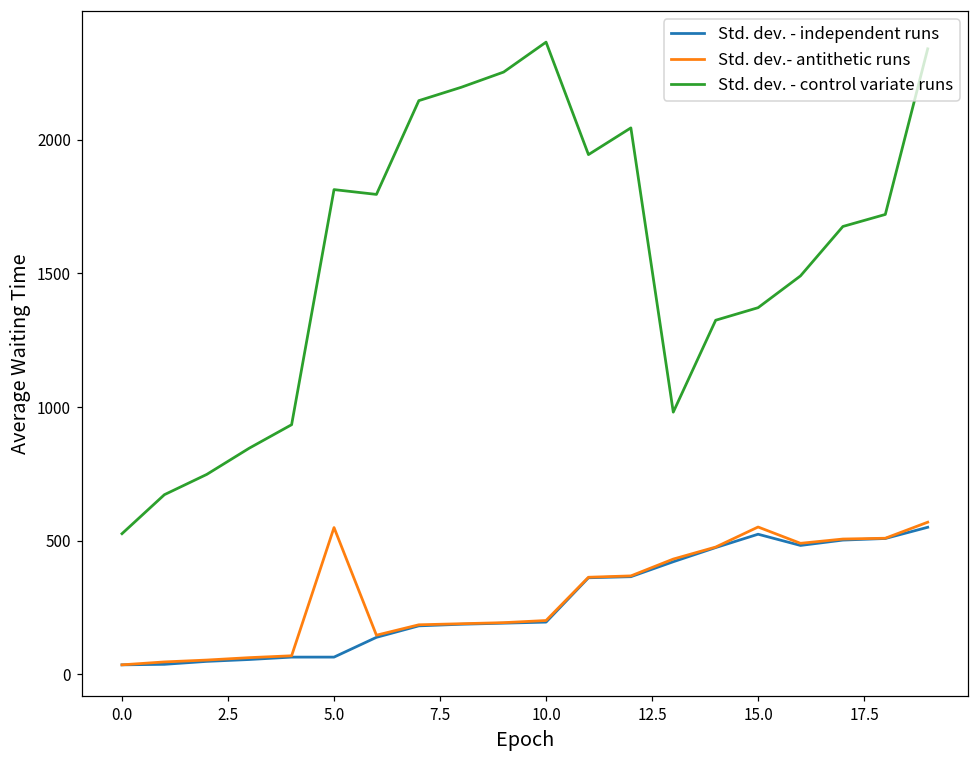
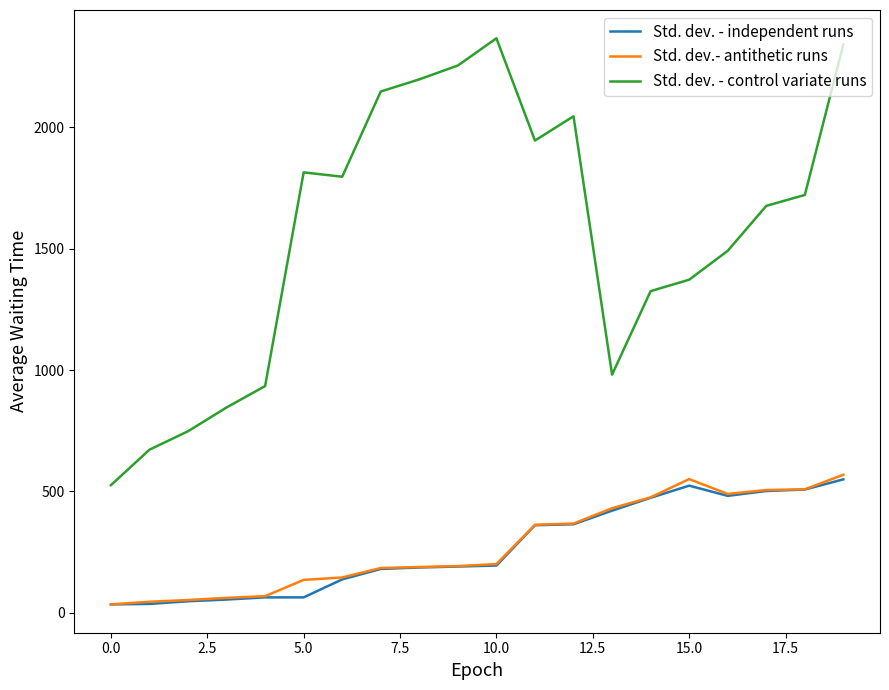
  {
    "Std. dev. - independent runs": {
      "5.0": 60,
      "15.0": 520
    },
    "Std. dev.- antithetic runs": {
-     "5.0": 550,
+     "5.0": 140,
      "15.0": 550
    },
    "Std. dev. - control variate runs": {
      "0.0": 530,
      "5.0": 1810,
      "10.0": 2370,
      "15.0": 1370
    }
  }
